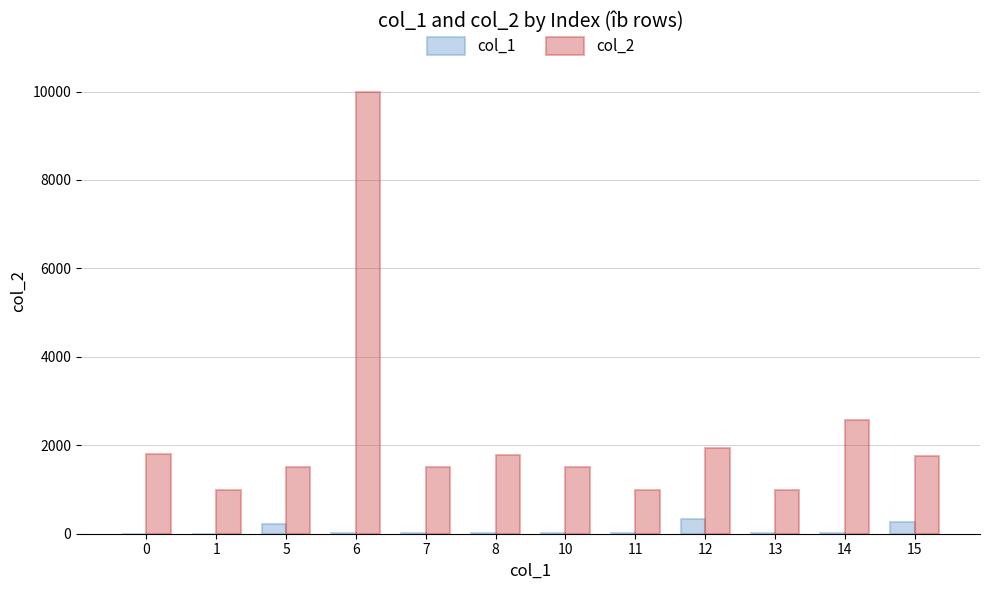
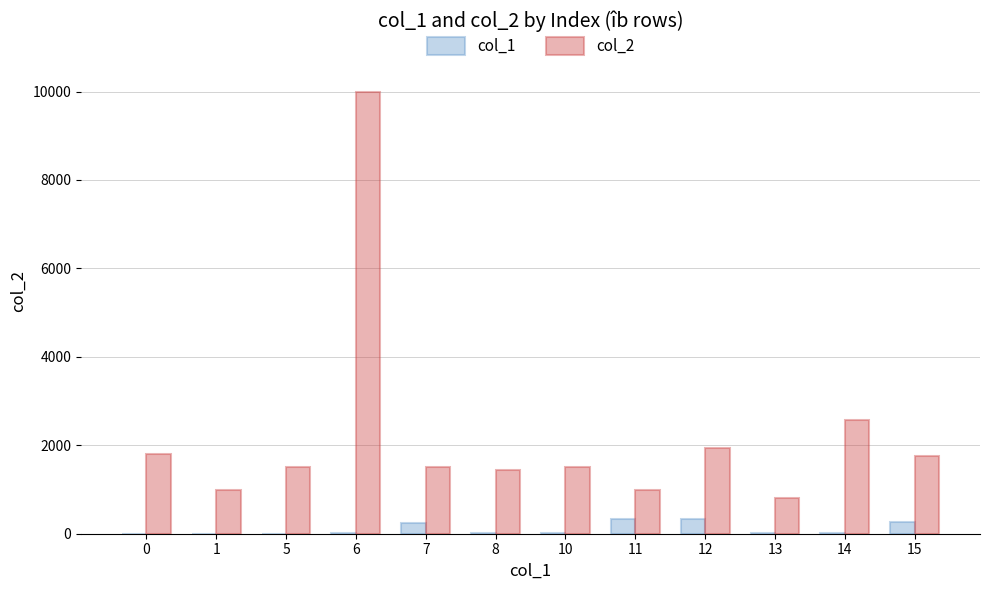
  {
    "col_1": {
      "0": 0,
-     "5": 200,
-     "7": 0,
-     "11": 0,
+     "5": 0,
+     "7": 200,
+     "11": 300,
      "12": 300,
      "15": 300
    },
    "col_2": {
      "0": 1800,
      "1": 1000,
      "5": 1500,
      "6": 10000,
      "7": 1500,
-     "8": 1800,
+     "8": 1400,
      "10": 1500,
      "11": 1000,
      "12": 1900,
-     "13": 1000,
+     "13": 800,
      "14": 2600,
      "15": 1800
    }
  }
